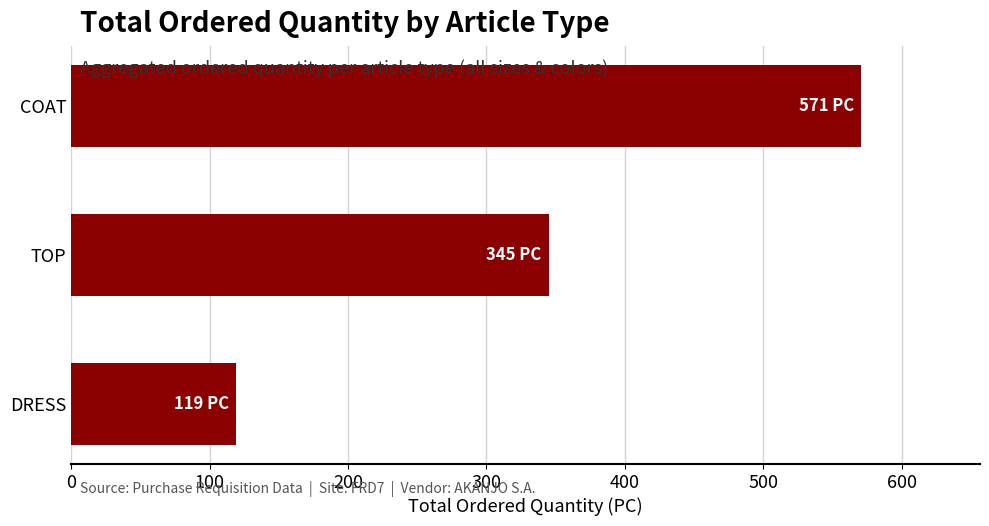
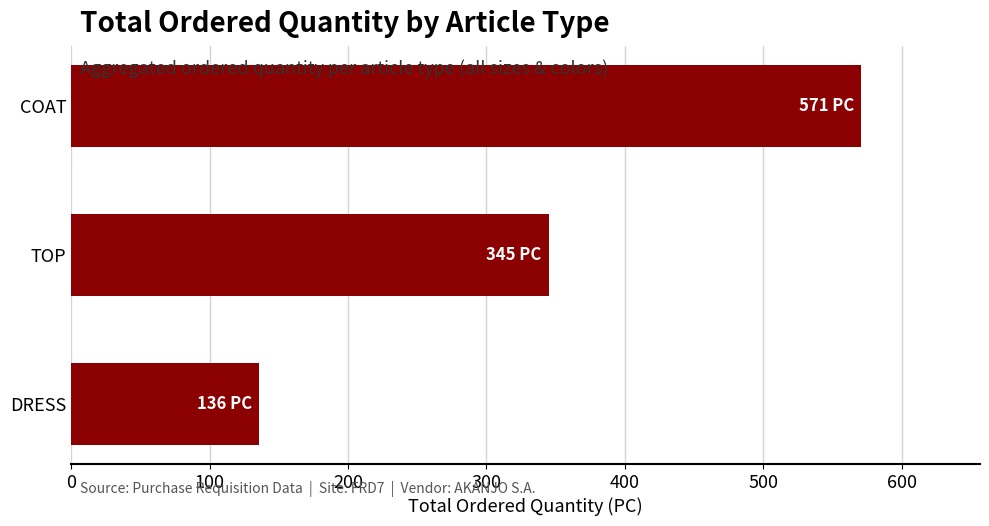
  {
    "COAT": 571,
    "TOP": 345,
-   "DRESS": 119
+   "DRESS": 136
  }
